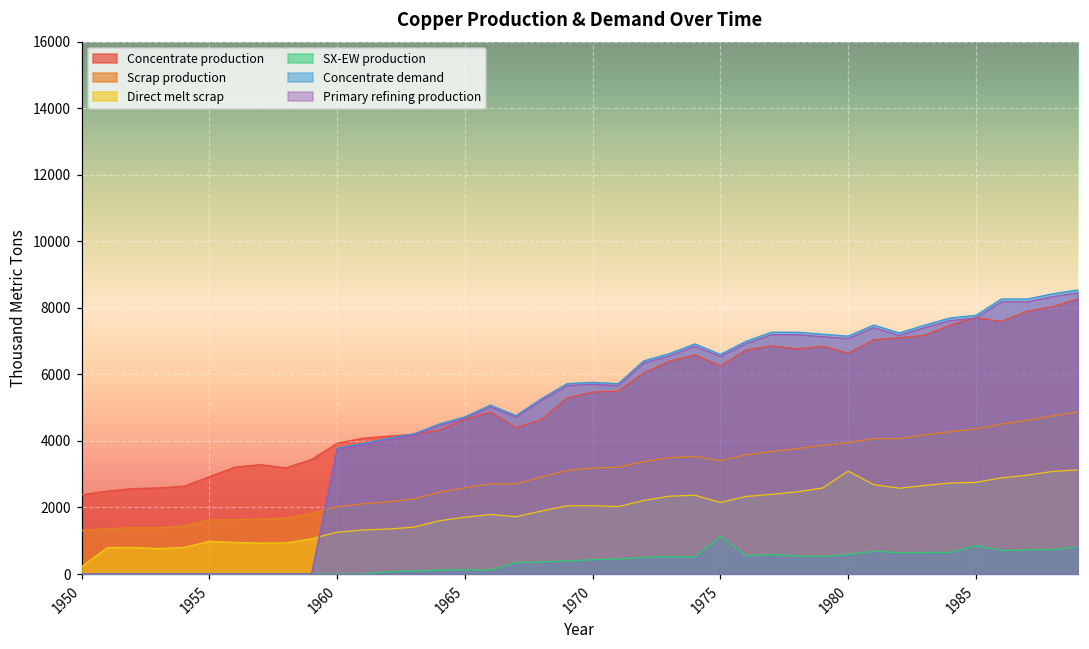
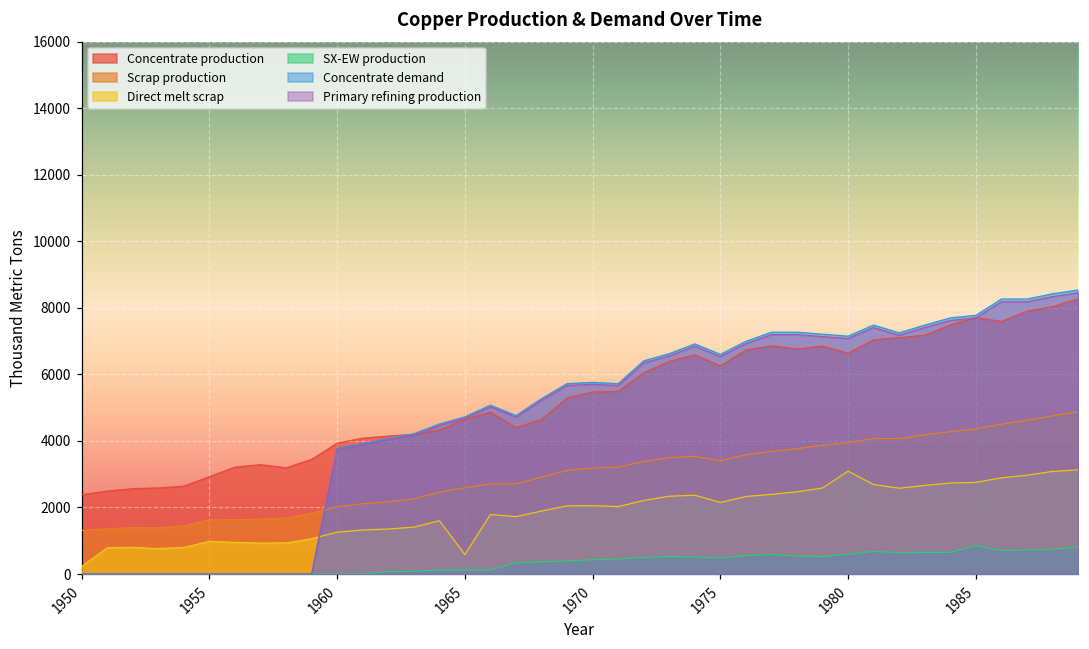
  {
    "Direct melt scrap": {
      "1950": 200,
      "1955": 1000,
      "1960": 1300,
-     "1965": 1700,
+     "1965": 600,
      "1970": 2100,
      "1975": 2200,
      "1980": 3100,
      "1985": 2800
    },
    "SX-EW production": {
      "1960": 0,
      "1965": 100,
      "1970": 400,
-     "1975": 1100,
+     "1975": 500,
      "1980": 600,
      "1985": 900
    }
  }
